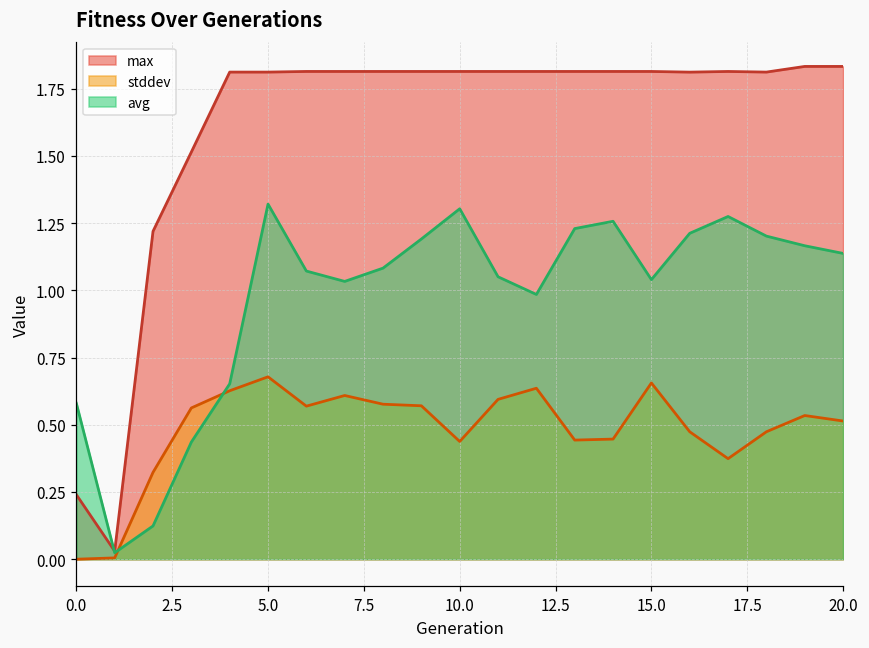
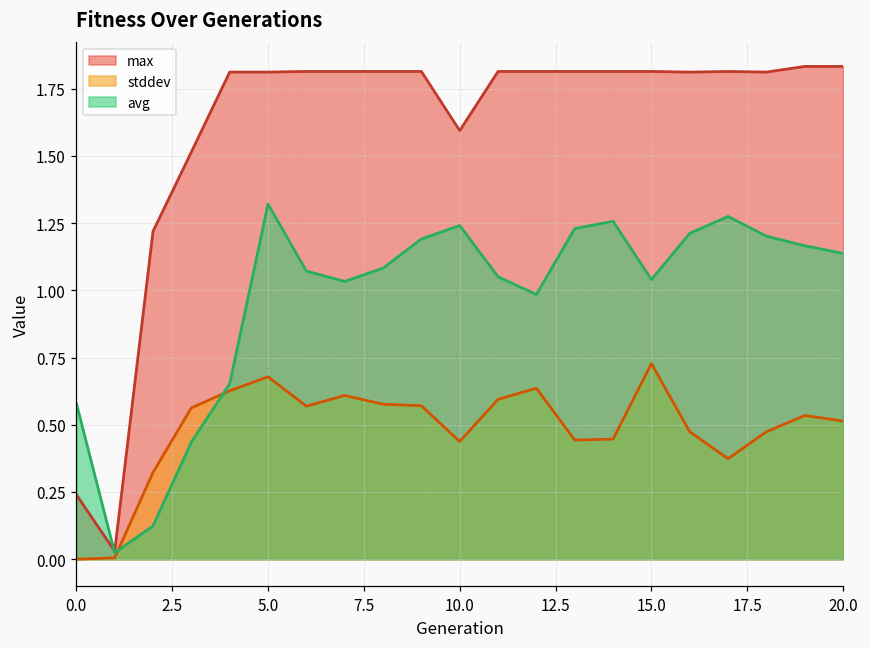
  {
    "max": {
      "0.0": 0.24,
      "5.0": 1.81,
-     "10.0": 1.81,
+     "10.0": 1.59,
      "15.0": 1.81,
      "20.0": 1.83
    },
    "stddev": {
      "0.0": 0.00,
      "5.0": 0.68,
      "10.0": 0.44,
-     "15.0": 0.66,
+     "15.0": 0.73,
      "20.0": 0.51
    },
    "avg": {
      "0.0": 0.58,
      "5.0": 1.32,
-     "10.0": 1.30,
+     "10.0": 1.24,
      "15.0": 1.04,
      "20.0": 1.14
    }
  }
